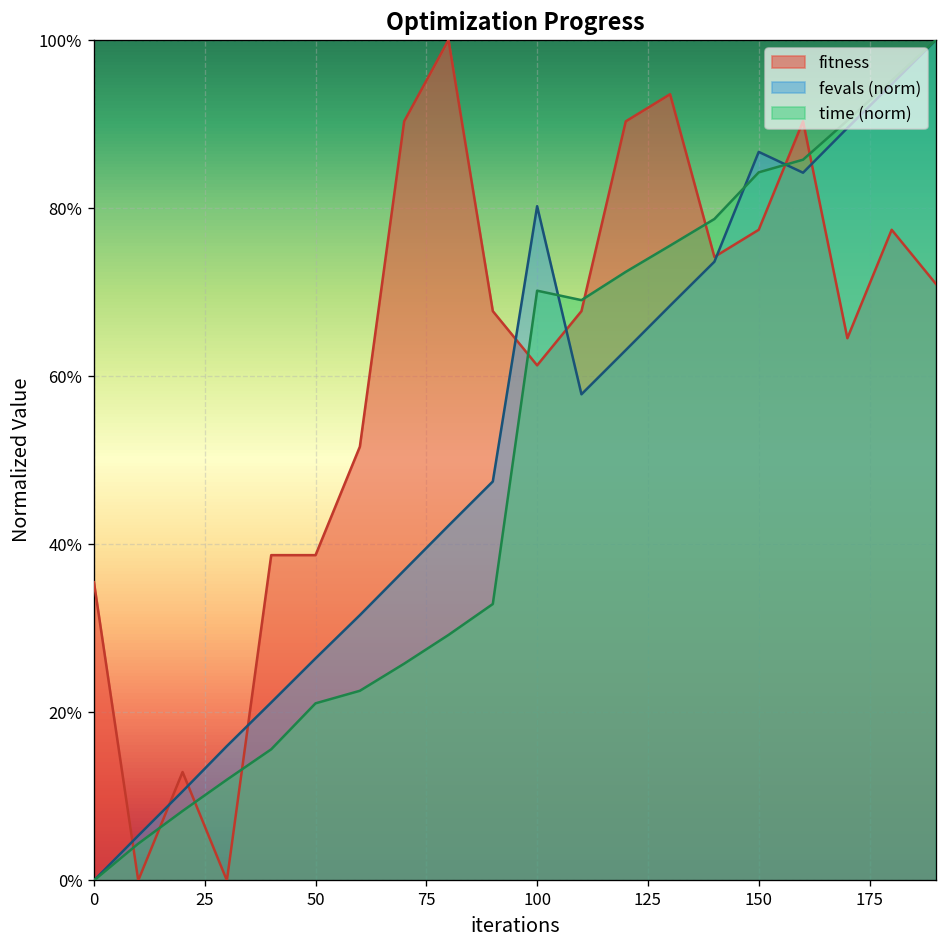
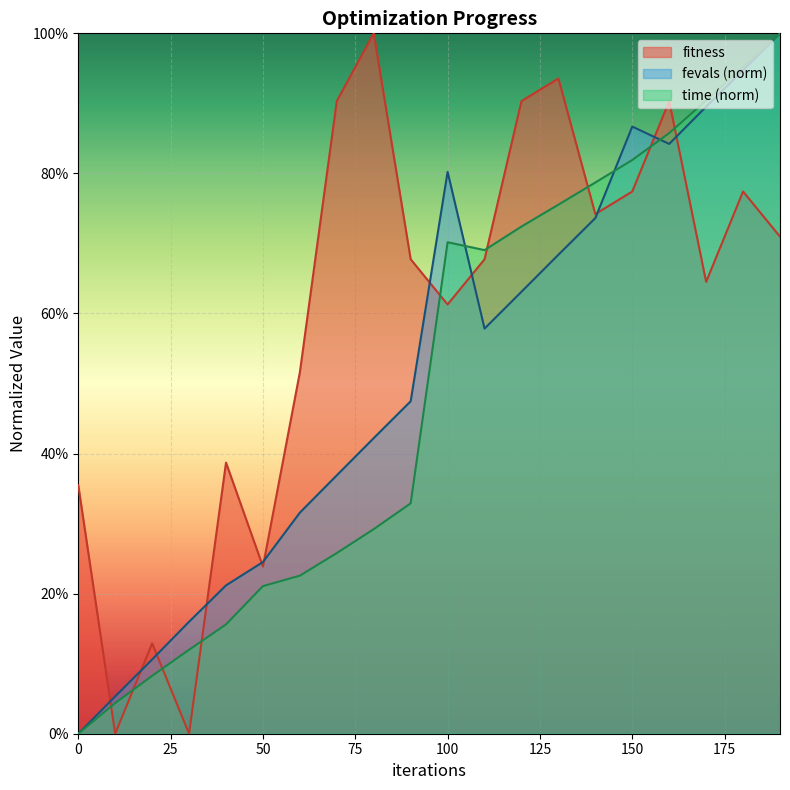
  {
    "fitness": {
      "0": "35%",
-     "50": "39%",
+     "50": "24%",
      "100": "61%",
      "150": "77%"
    },
    "fevals (norm)": {
-     "50": "26%",
+     "50": "25%",
      "100": "80%",
      "150": "87%"
    },
    "time (norm)": {
      "50": "21%",
      "100": "70%",
-     "150": "84%"
+     "150": "82%"
    }
  }
